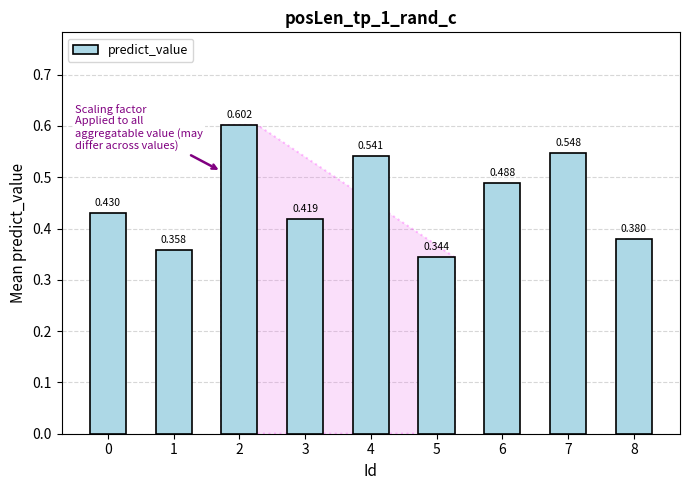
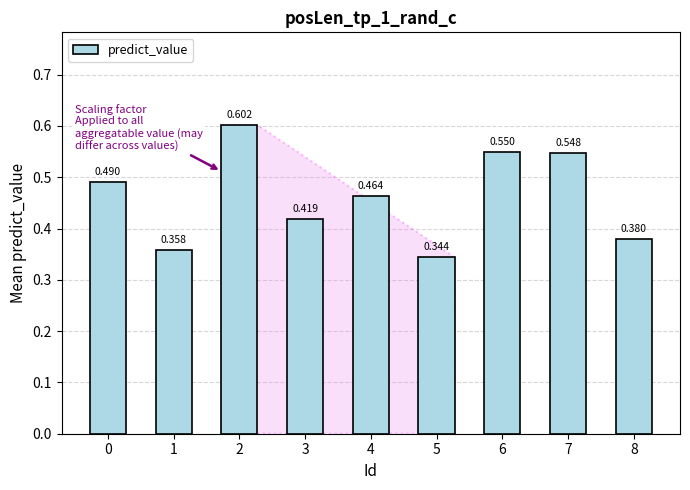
  {
-   "0": 0.430,
+   "0": 0.490,
    "1": 0.358,
    "2": 0.602,
    "3": 0.419,
-   "4": 0.541,
+   "4": 0.464,
    "5": 0.344,
-   "6": 0.488,
+   "6": 0.550,
    "7": 0.548,
    "8": 0.380
  }
